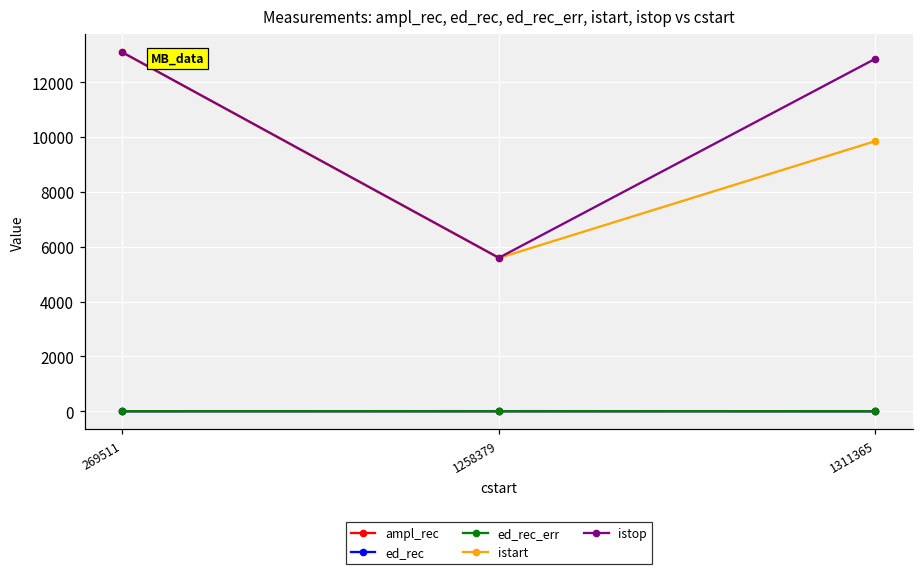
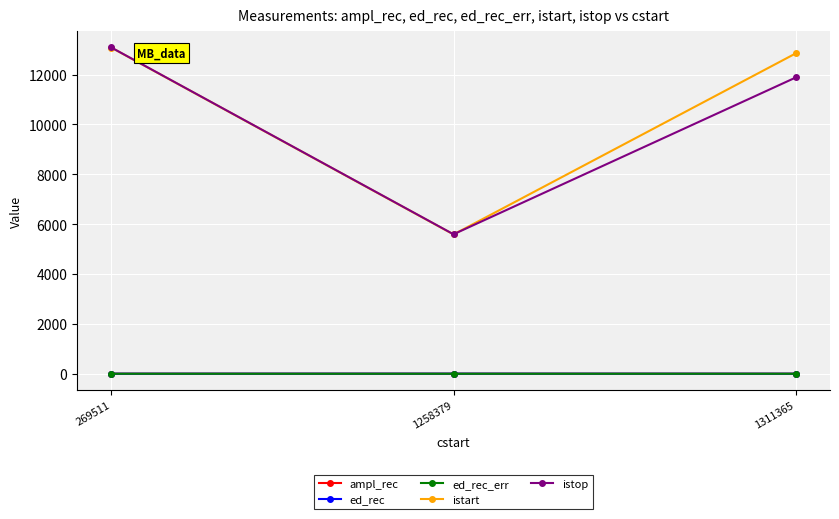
  {
    "ed_rec_err": {
      "269511": 0,
      "1258379": 0,
      "1311365": 0
    },
    "istart": {
-     "1311365": 9800
+     "1311365": 12900
    },
    "istop": {
-     "1311365": 12900
+     "1311365": 11900
    }
  }
